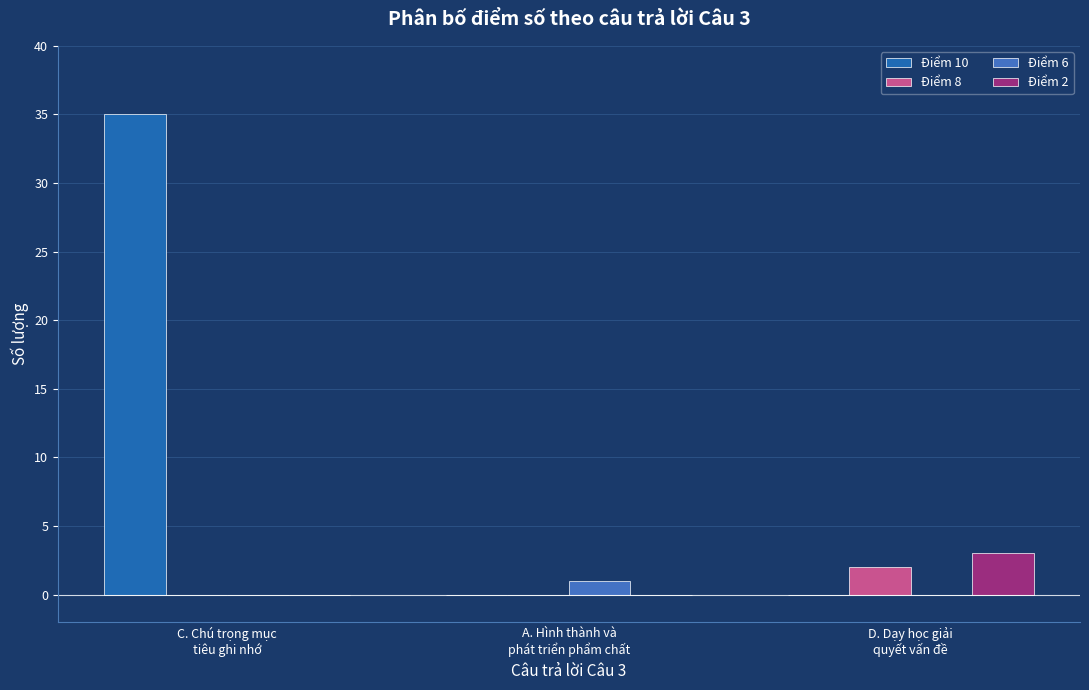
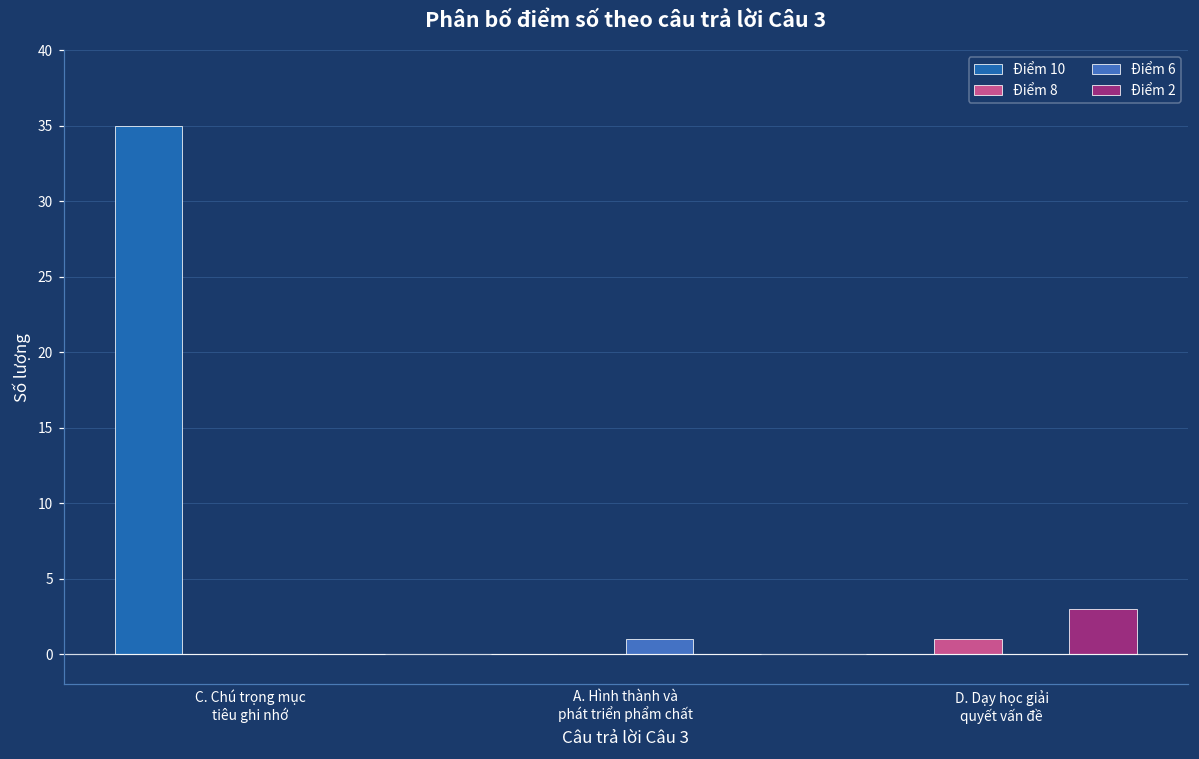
  {
    "Điểm 8": {
      "C. Chú trọng mục tiêu ghi nhớ": 0,
      "A. Hình thành và phát triển phẩm chất": 0,
-     "D. Dạy học giải quyết vấn đề": 2
+     "D. Dạy học giải quyết vấn đề": 1
    },
    "Điểm 2": {
      "C. Chú trọng mục tiêu ghi nhớ": 0,
      "A. Hình thành và phát triển phẩm chất": 0,
      "D. Dạy học giải quyết vấn đề": 3
    }
  }
